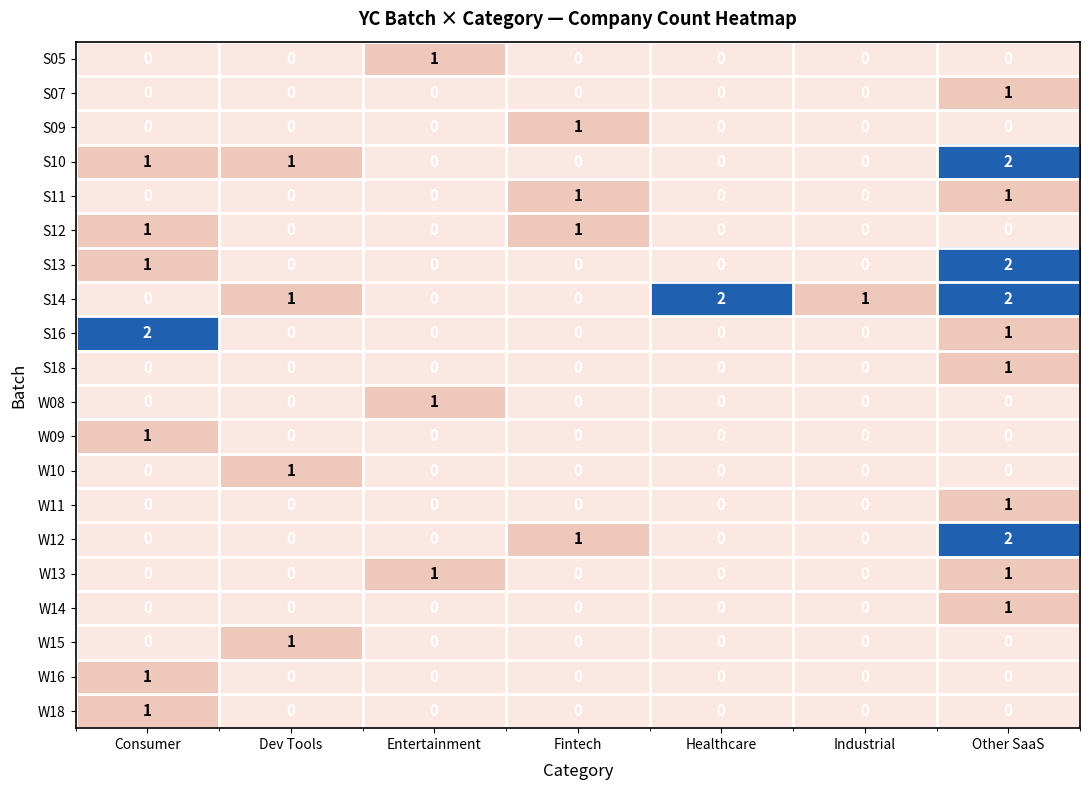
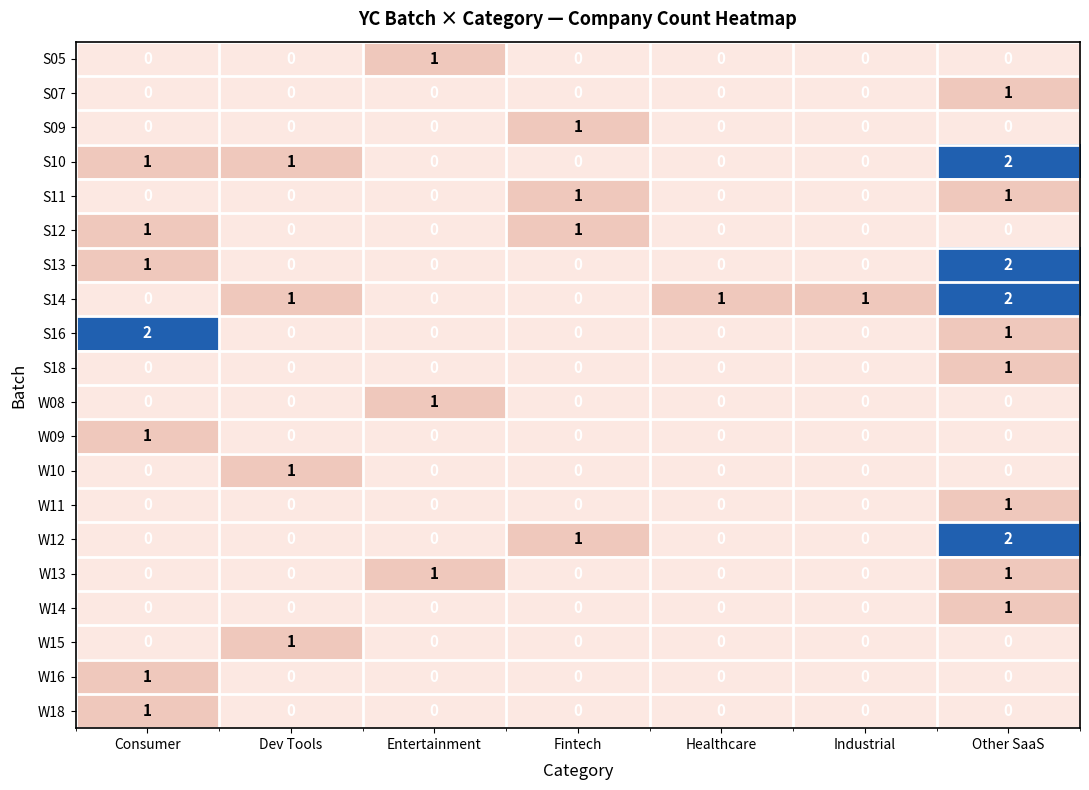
  {
    "S05": {
      "Entertainment": 1
    },
    "S07": {
      "Other SaaS": 1
    },
    "S09": {
      "Fintech": 1
    },
    "S10": {
      "Consumer": 1,
      "Dev Tools": 1,
      "Other SaaS": 2
    },
    "S11": {
      "Fintech": 1,
      "Other SaaS": 1
    },
    "S12": {
      "Consumer": 1,
      "Fintech": 1
    },
    "S13": {
      "Consumer": 1,
      "Other SaaS": 2
    },
    "S14": {
      "Dev Tools": 1,
-     "Healthcare": 2,
+     "Healthcare": 1,
      "Industrial": 1,
      "Other SaaS": 2
    },
    "S16": {
      "Consumer": 2,
      "Other SaaS": 1
    },
    "S18": {
      "Other SaaS": 1
    },
    "W08": {
      "Entertainment": 1
    },
    "W09": {
      "Consumer": 1
    },
    "W10": {
      "Dev Tools": 1
    },
    "W11": {
      "Other SaaS": 1
    },
    "W12": {
      "Fintech": 1,
      "Other SaaS": 2
    },
    "W13": {
      "Entertainment": 1,
      "Other SaaS": 1
    },
    "W14": {
      "Other SaaS": 1
    },
    "W15": {
      "Dev Tools": 1
    },
    "W16": {
      "Consumer": 1
    },
    "W18": {
      "Consumer": 1
    }
  }
